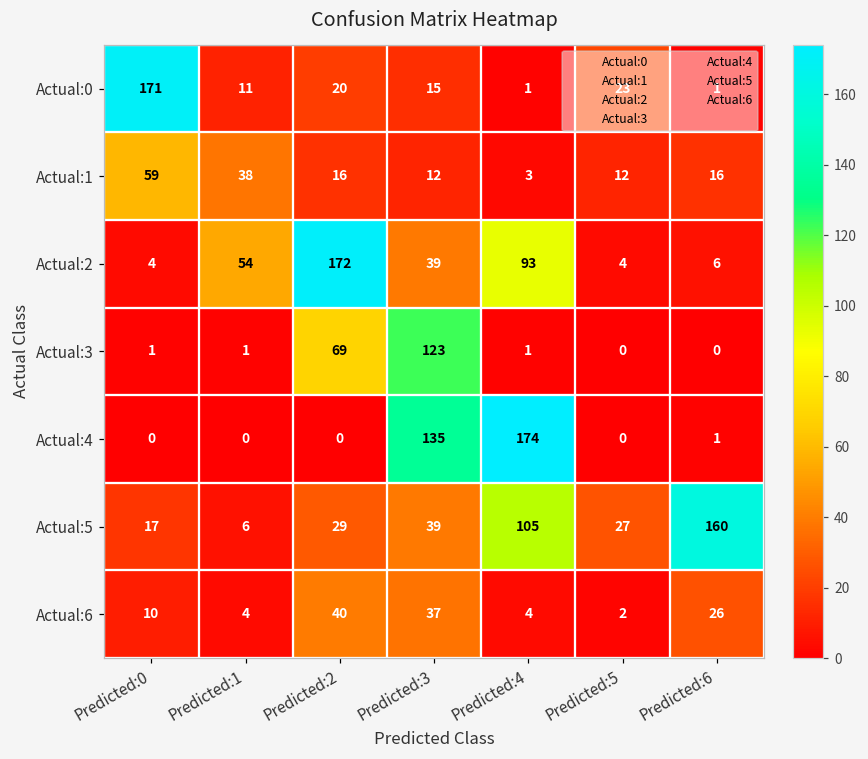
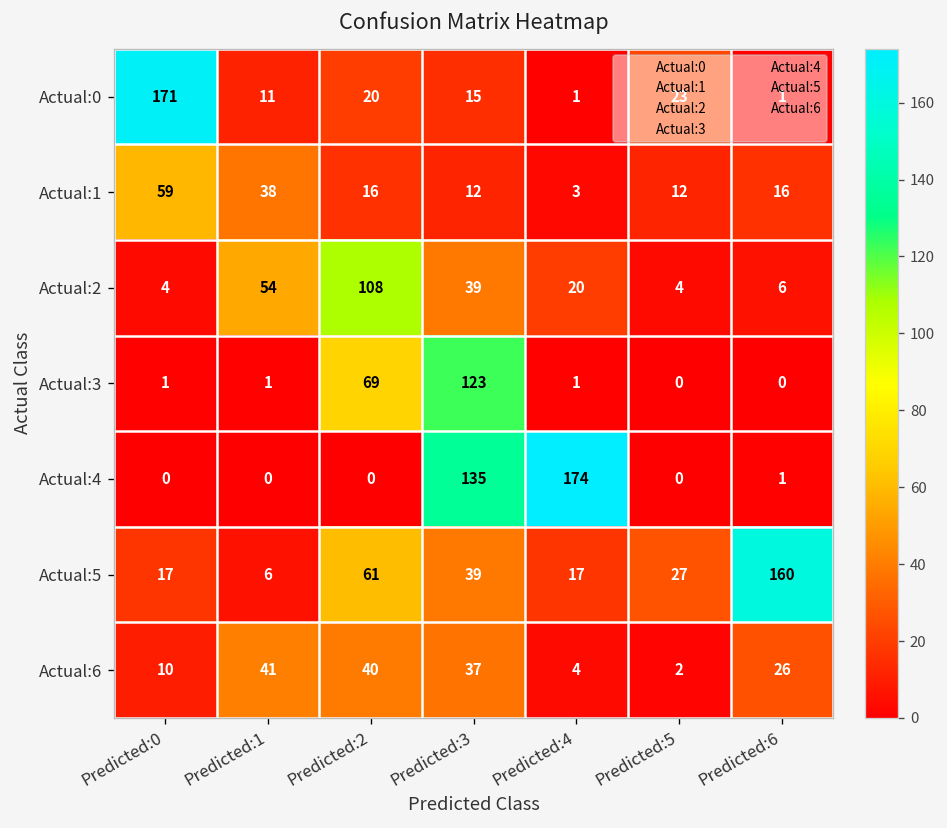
  {
    "Actual:0": {
      "Predicted:0": 171,
      "Predicted:1": 11,
      "Predicted:2": 20,
      "Predicted:3": 15,
      "Predicted:4": 1
    },
    "Actual:1": {
      "Predicted:0": 59,
      "Predicted:1": 38,
      "Predicted:2": 16,
      "Predicted:3": 12,
      "Predicted:4": 3,
      "Predicted:5": 12,
      "Predicted:6": 16
    },
    "Actual:2": {
      "Predicted:0": 4,
      "Predicted:1": 54,
-     "Predicted:2": 172,
+     "Predicted:2": 108,
      "Predicted:3": 39,
-     "Predicted:4": 93,
+     "Predicted:4": 20,
      "Predicted:5": 4,
      "Predicted:6": 6
    },
    "Actual:3": {
      "Predicted:0": 1,
      "Predicted:1": 1,
      "Predicted:2": 69,
      "Predicted:3": 123,
      "Predicted:4": 1,
      "Predicted:5": 0,
      "Predicted:6": 0
    },
    "Actual:4": {
      "Predicted:0": 0,
      "Predicted:1": 0,
      "Predicted:2": 0,
      "Predicted:3": 135,
      "Predicted:4": 174,
      "Predicted:5": 0,
      "Predicted:6": 1
    },
    "Actual:5": {
      "Predicted:0": 17,
      "Predicted:1": 6,
-     "Predicted:2": 29,
+     "Predicted:2": 61,
      "Predicted:3": 39,
-     "Predicted:4": 105,
+     "Predicted:4": 17,
      "Predicted:5": 27,
      "Predicted:6": 160
    },
    "Actual:6": {
      "Predicted:0": 10,
-     "Predicted:1": 4,
+     "Predicted:1": 41,
      "Predicted:2": 40,
      "Predicted:3": 37,
      "Predicted:4": 4,
      "Predicted:5": 2,
      "Predicted:6": 26
    }
  }
